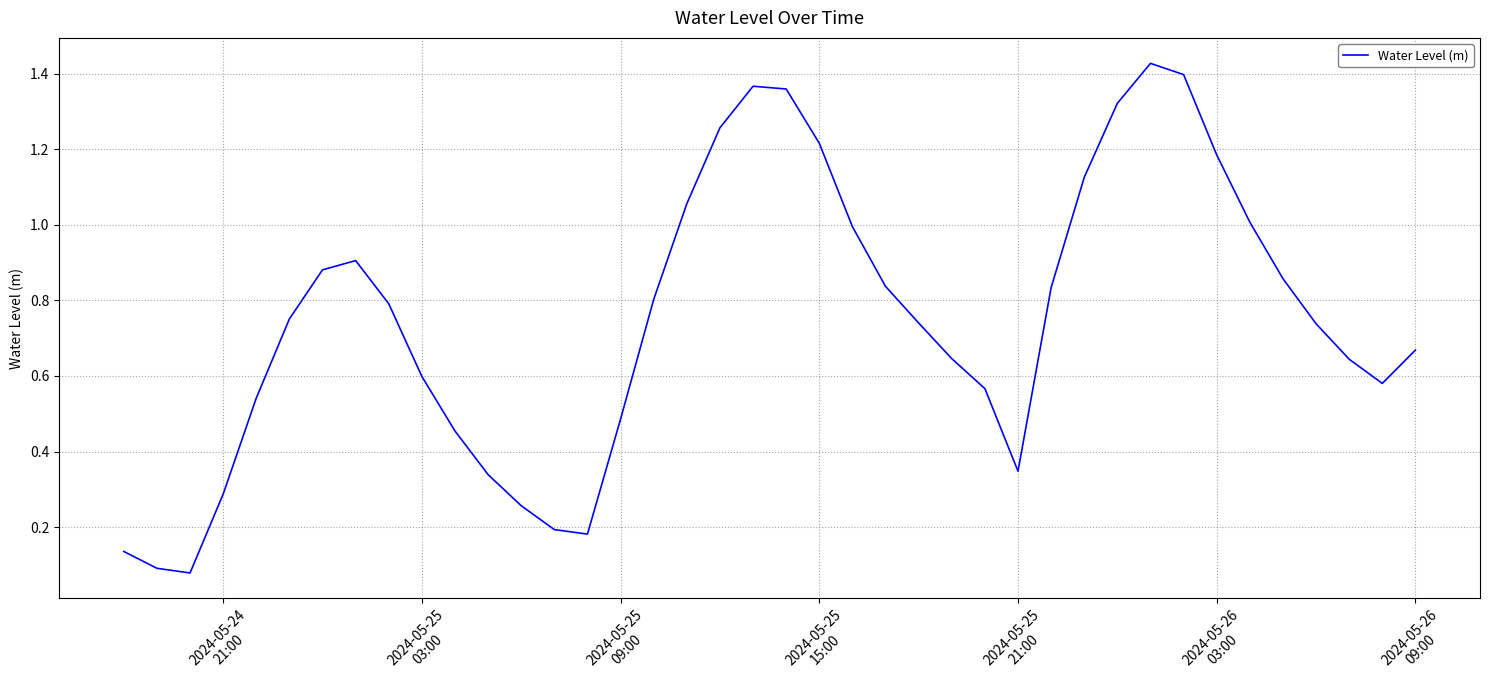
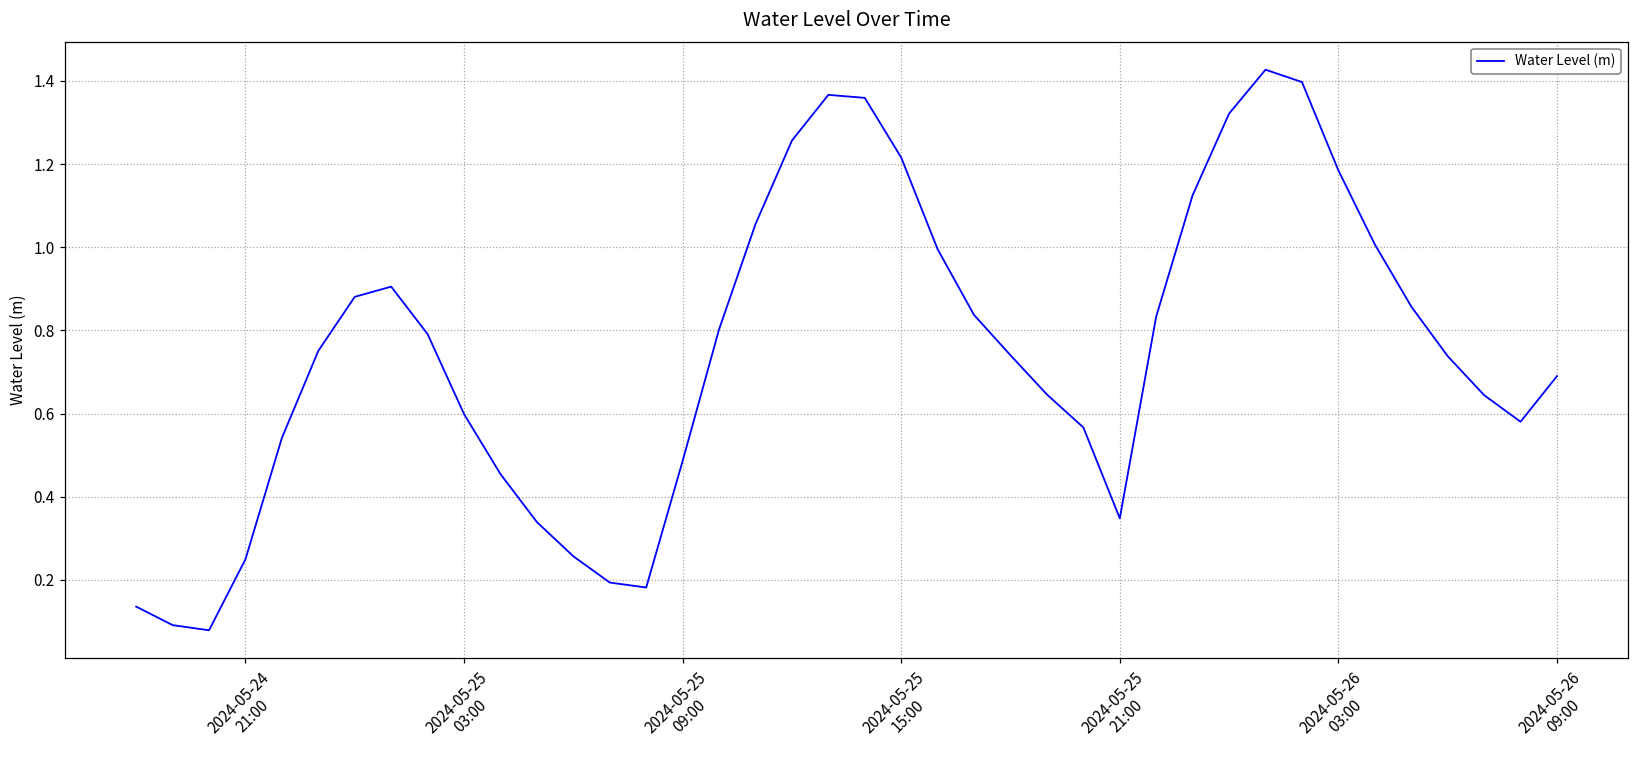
  {
-   "2024-05-24 21:00": 0.29,
+   "2024-05-24 21:00": 0.25,
    "2024-05-25 03:00": 0.60,
    "2024-05-25 09:00": 0.49,
    "2024-05-25 15:00": 1.22,
    "2024-05-25 21:00": 0.35,
    "2024-05-26 03:00": 1.18,
-   "2024-05-26 09:00": 0.67
+   "2024-05-26 09:00": 0.69
  }
